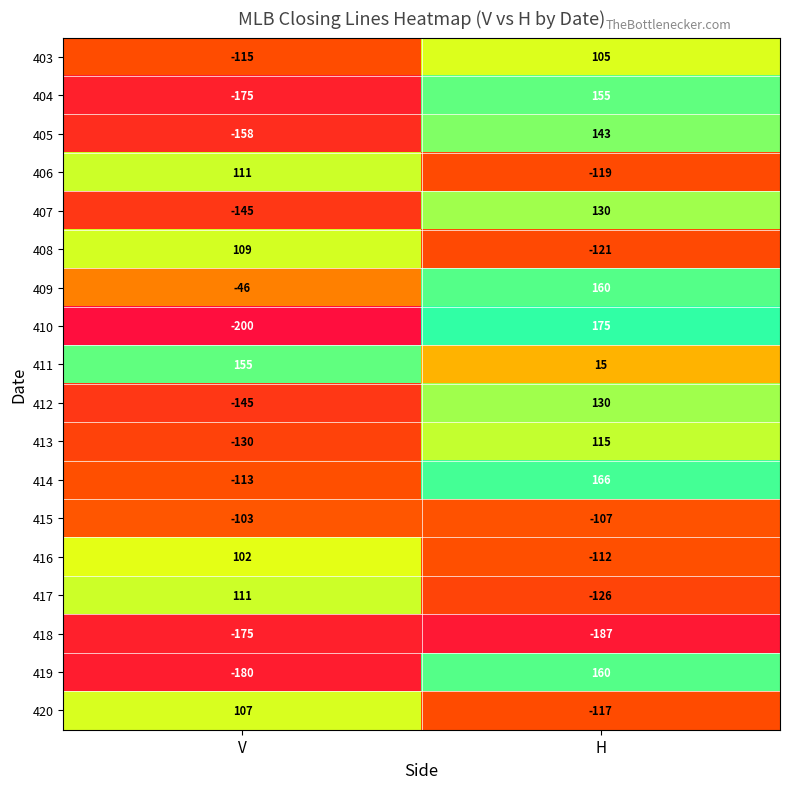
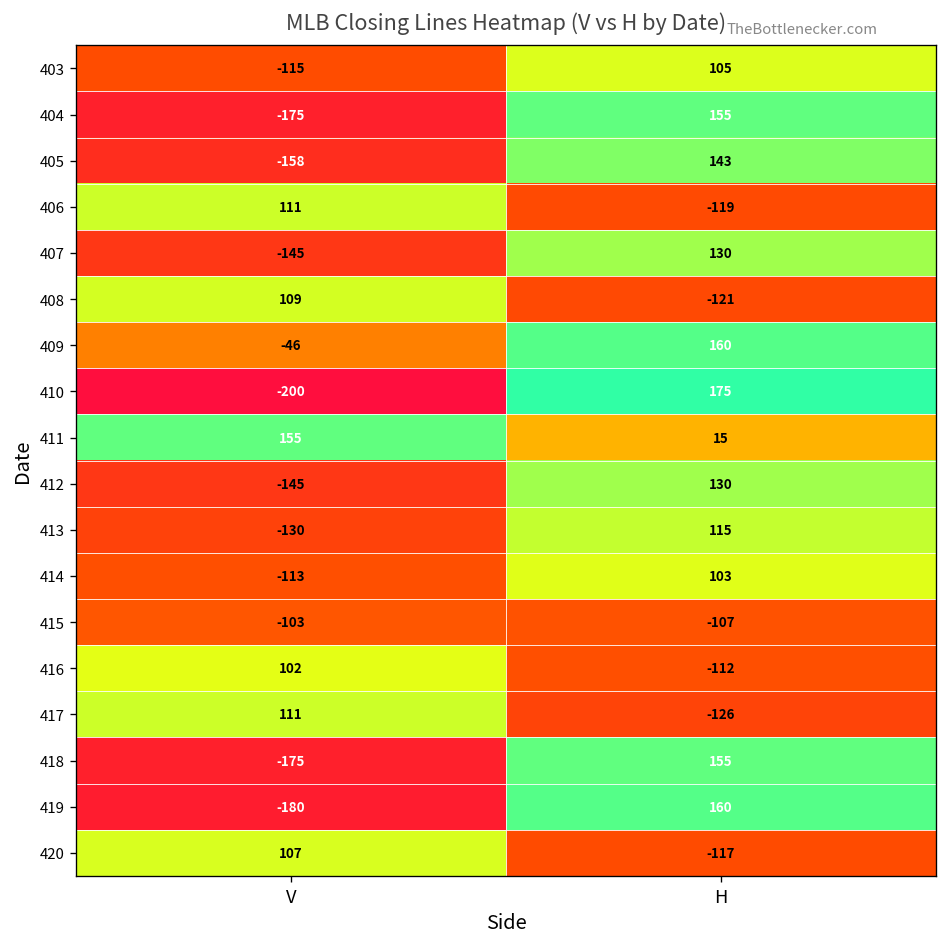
  {
    "403": {
      "V": -115,
      "H": 105
    },
    "404": {
      "V": -175,
      "H": 155
    },
    "405": {
      "V": -158,
      "H": 143
    },
    "406": {
      "V": 111,
      "H": -119
    },
    "407": {
      "V": -145,
      "H": 130
    },
    "408": {
      "V": 109,
      "H": -121
    },
    "409": {
      "V": -46,
      "H": 160
    },
    "410": {
      "V": -200,
      "H": 175
    },
    "411": {
      "V": 155,
      "H": 15
    },
    "412": {
      "V": -145,
      "H": 130
    },
    "413": {
      "V": -130,
      "H": 115
    },
    "414": {
      "V": -113,
-     "H": 166
+     "H": 103
    },
    "415": {
      "V": -103,
      "H": -107
    },
    "416": {
      "V": 102,
      "H": -112
    },
    "417": {
      "V": 111,
      "H": -126
    },
    "418": {
      "V": -175,
-     "H": -187
+     "H": 155
    },
    "419": {
      "V": -180,
      "H": 160
    },
    "420": {
      "V": 107,
      "H": -117
    }
  }
